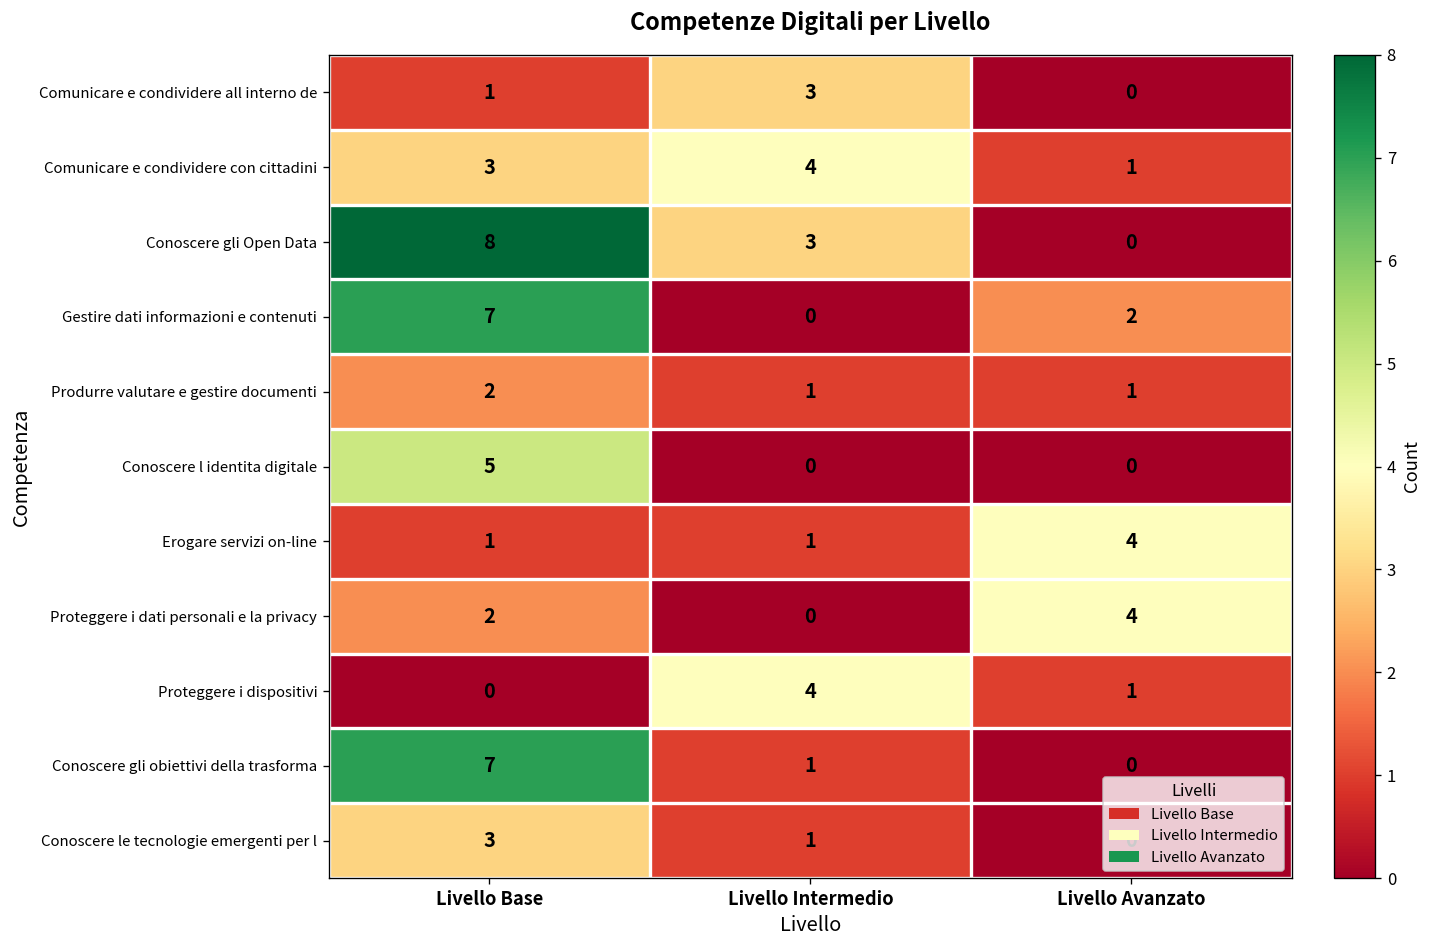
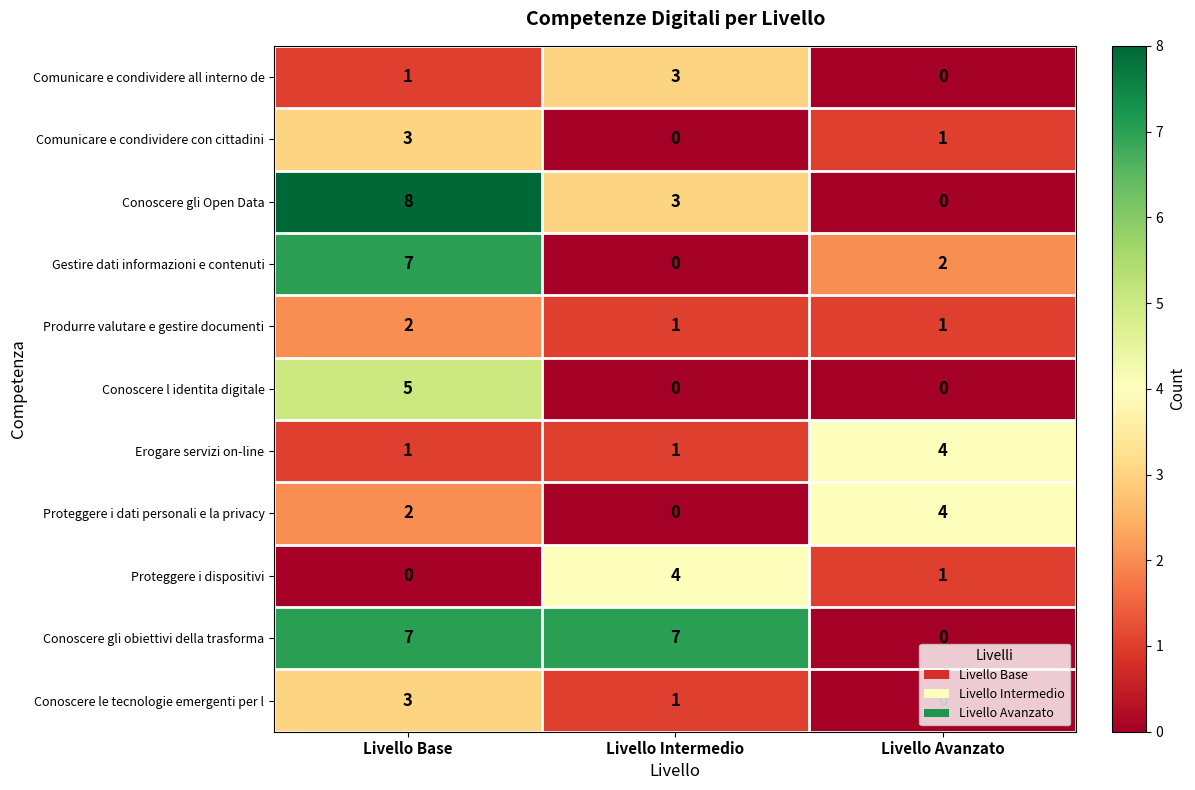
  {
    "Comunicare e condividere all interno de": {
      "Livello Base": 1,
      "Livello Intermedio": 3,
      "Livello Avanzato": 0
    },
    "Comunicare e condividere con cittadini": {
      "Livello Base": 3,
-     "Livello Intermedio": 4,
+     "Livello Intermedio": 0,
      "Livello Avanzato": 1
    },
    "Conoscere gli Open Data": {
      "Livello Base": 8,
      "Livello Intermedio": 3,
      "Livello Avanzato": 0
    },
    "Gestire dati informazioni e contenuti": {
      "Livello Base": 7,
      "Livello Intermedio": 0,
      "Livello Avanzato": 2
    },
    "Produrre valutare e gestire documenti": {
      "Livello Base": 2,
      "Livello Intermedio": 1,
      "Livello Avanzato": 1
    },
    "Conoscere l identita digitale": {
      "Livello Base": 5,
      "Livello Intermedio": 0,
      "Livello Avanzato": 0
    },
    "Erogare servizi on-line": {
      "Livello Base": 1,
      "Livello Intermedio": 1,
      "Livello Avanzato": 4
    },
    "Proteggere i dati personali e la privacy": {
      "Livello Base": 2,
      "Livello Intermedio": 0,
      "Livello Avanzato": 4
    },
    "Proteggere i dispositivi": {
      "Livello Base": 0,
      "Livello Intermedio": 4,
      "Livello Avanzato": 1
    },
    "Conoscere gli obiettivi della trasforma": {
      "Livello Base": 7,
-     "Livello Intermedio": 1
+     "Livello Intermedio": 7
    },
    "Conoscere le tecnologie emergenti per l": {
      "Livello Base": 3,
      "Livello Intermedio": 1
    }
  }
